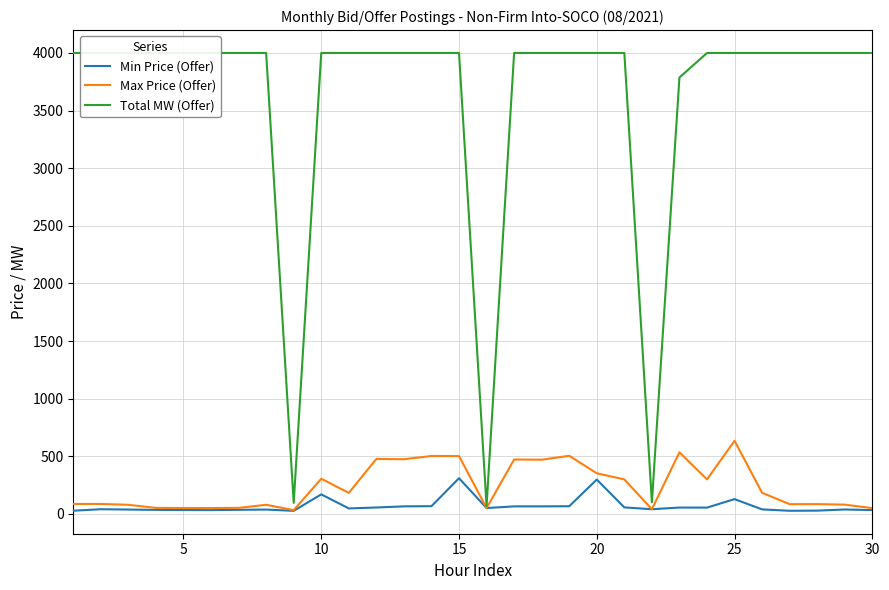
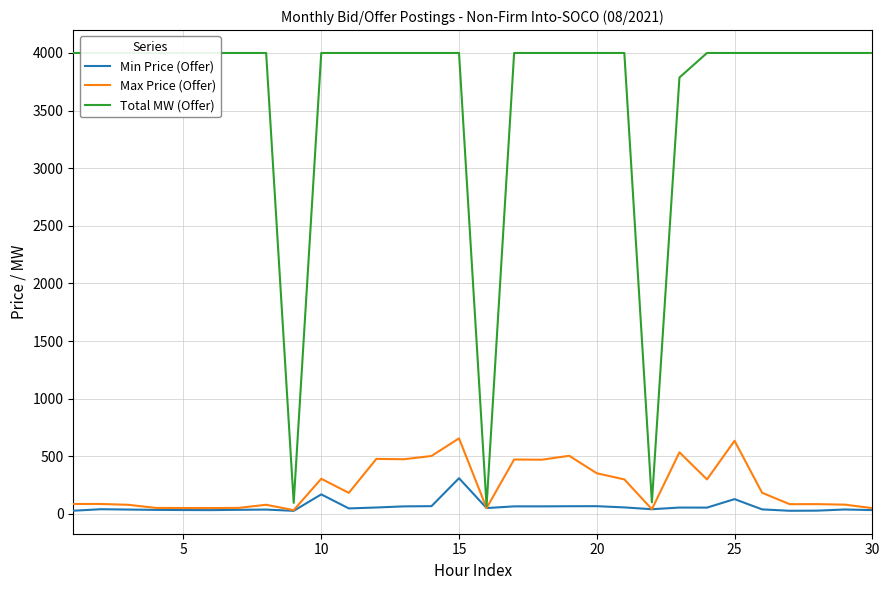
  {
    "Min Price (Offer)": {
      "10": 170,
      "15": 310,
-     "20": 300,
+     "20": 70,
      "25": 130
    },
    "Max Price (Offer)": {
      "10": 300,
-     "15": 500,
+     "15": 660,
      "20": 350,
      "25": 630
    },
    "Total MW (Offer)": {
      "10": 4000,
      "15": 4000,
      "20": 4000,
      "25": 4000,
      "30": 4000
    }
  }
